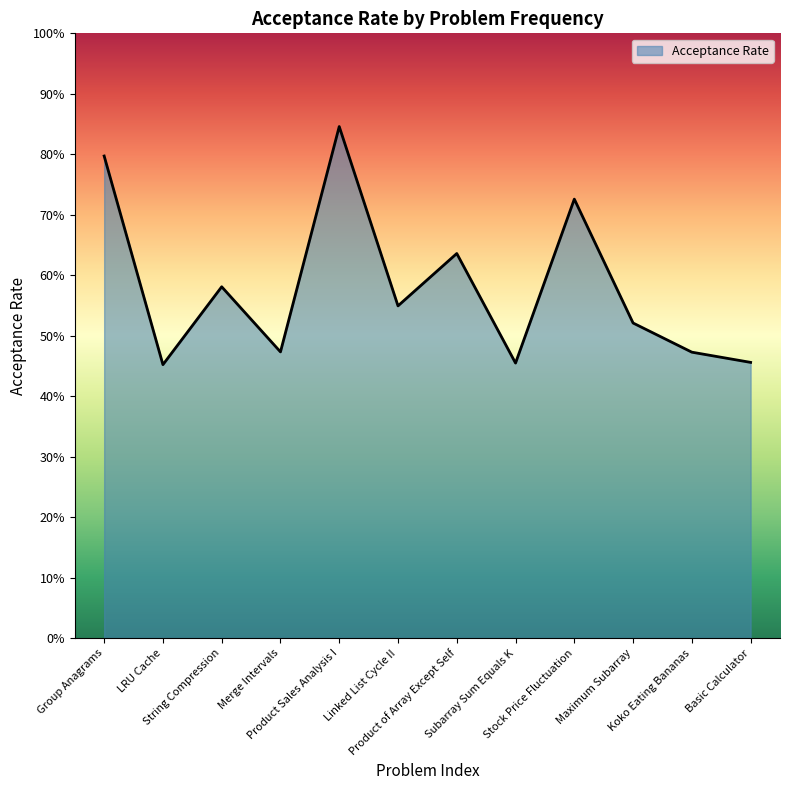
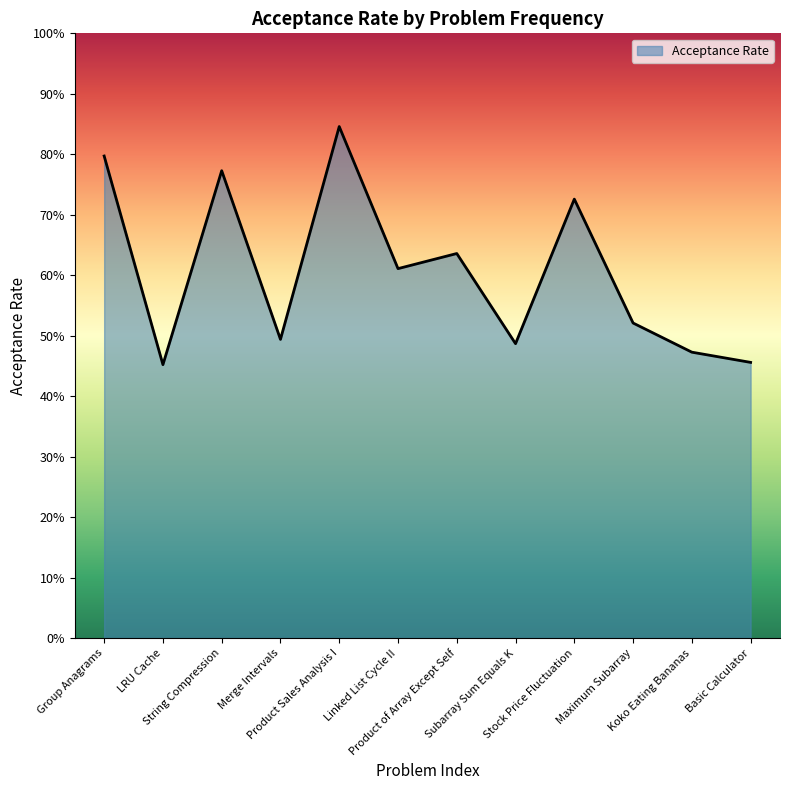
  {
    "Group Anagrams": "80%",
    "LRU Cache": "45%",
-   "String Compression": "58%",
-   "Merge Intervals": "47%",
+   "String Compression": "77%",
+   "Merge Intervals": "49%",
    "Product Sales Analysis I": "85%",
-   "Linked List Cycle II": "55%",
+   "Linked List Cycle II": "61%",
    "Product of Array Except Self": "64%",
-   "Subarray Sum Equals K": "45%",
+   "Subarray Sum Equals K": "49%",
    "Stock Price Fluctuation": "73%",
    "Maximum Subarray": "52%",
    "Koko Eating Bananas": "47%",
    "Basic Calculator": "46%"
  }
